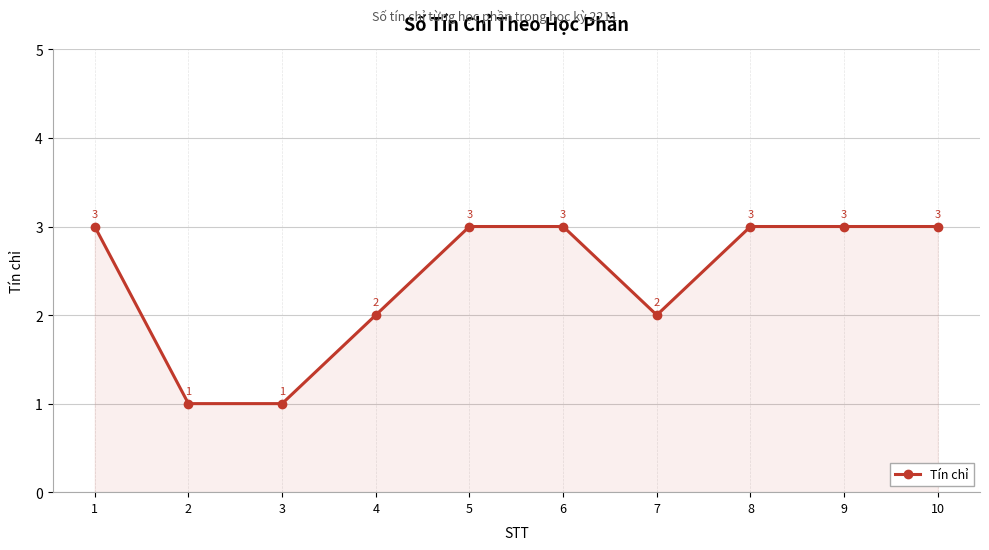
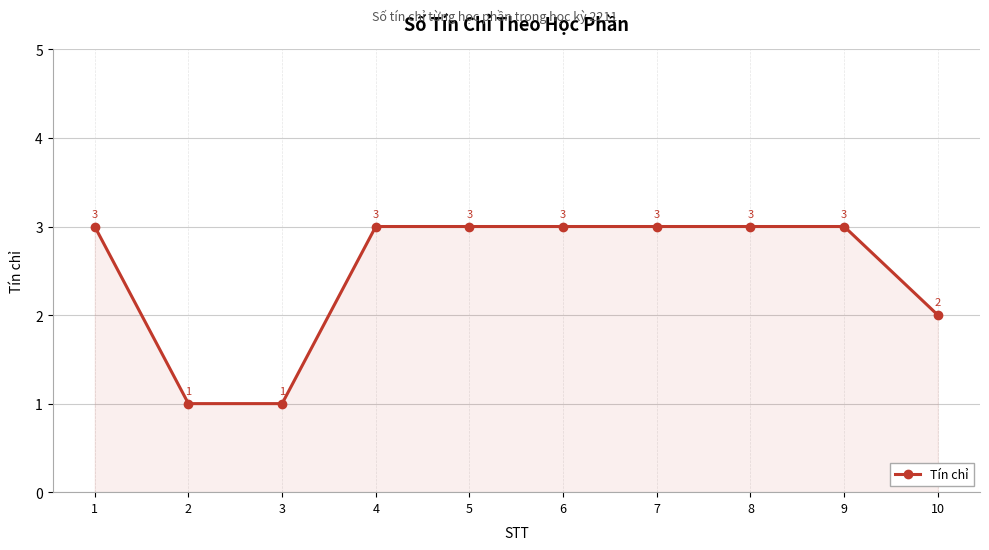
  {
    "1": 3,
    "2": 1,
    "3": 1,
-   "4": 2,
+   "4": 3,
    "5": 3,
    "6": 3,
-   "7": 2,
+   "7": 3,
    "8": 3,
    "9": 3,
-   "10": 3
+   "10": 2
  }
